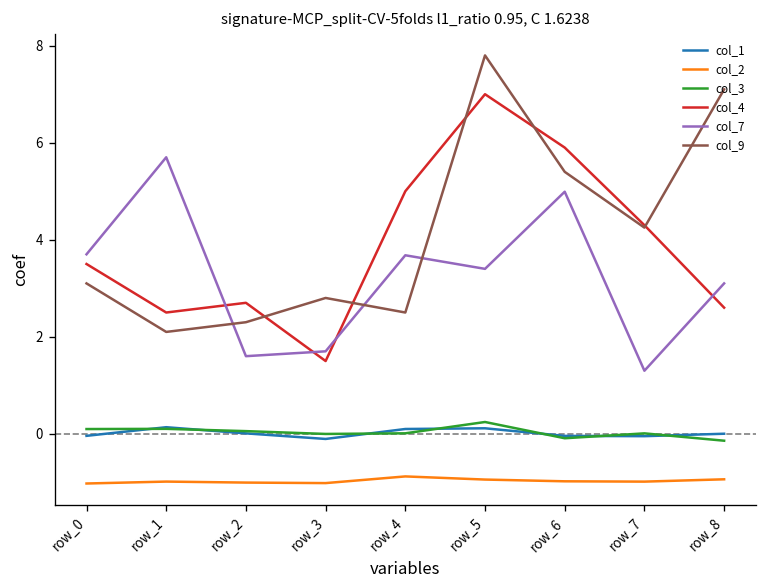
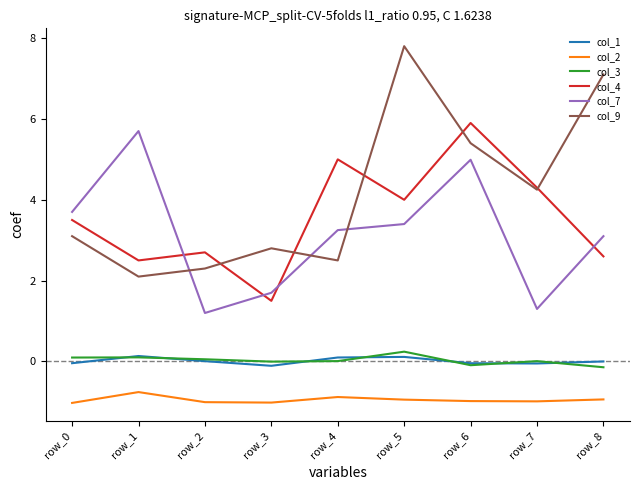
  {
    "col_1": {
      "row_0": 0.0,
      "row_3": -0.1,
      "row_4": 0.1,
      "row_5": 0.1,
      "row_8": 0.0
    },
    "col_2": {
      "row_0": -1.0,
-     "row_1": -1.0,
+     "row_1": -0.8,
      "row_2": -1.0,
      "row_3": -1.0,
      "row_4": -0.9,
      "row_5": -0.9,
      "row_6": -1.0,
      "row_7": -1.0,
      "row_8": -0.9
    },
    "col_3": {
      "row_0": 0.1,
      "row_3": 0.0,
      "row_4": 0.0,
      "row_5": 0.2,
      "row_8": -0.1
    },
    "col_4": {
      "row_0": 3.5,
      "row_1": 2.5,
      "row_2": 2.7,
      "row_3": 1.5,
      "row_4": 5,
-     "row_5": 7,
+     "row_5": 4,
      "row_6": 5.9,
      "row_8": 2.6
    },
    "col_7": {
      "row_0": 3.7,
      "row_1": 5.7,
-     "row_2": 1.6,
+     "row_2": 1.2,
      "row_3": 1.7,
-     "row_4": 3.7,
+     "row_4": 3.3,
      "row_5": 3.4,
      "row_6": 5.0,
      "row_7": 1.3,
      "row_8": 3.1
    },
    "col_9": {
      "row_0": 3.1,
      "row_1": 2.1,
      "row_2": 2.3,
      "row_3": 2.8,
      "row_4": 2.5,
      "row_5": 7.8,
      "row_6": 5.4,
      "row_8": 7.1
    }
  }
